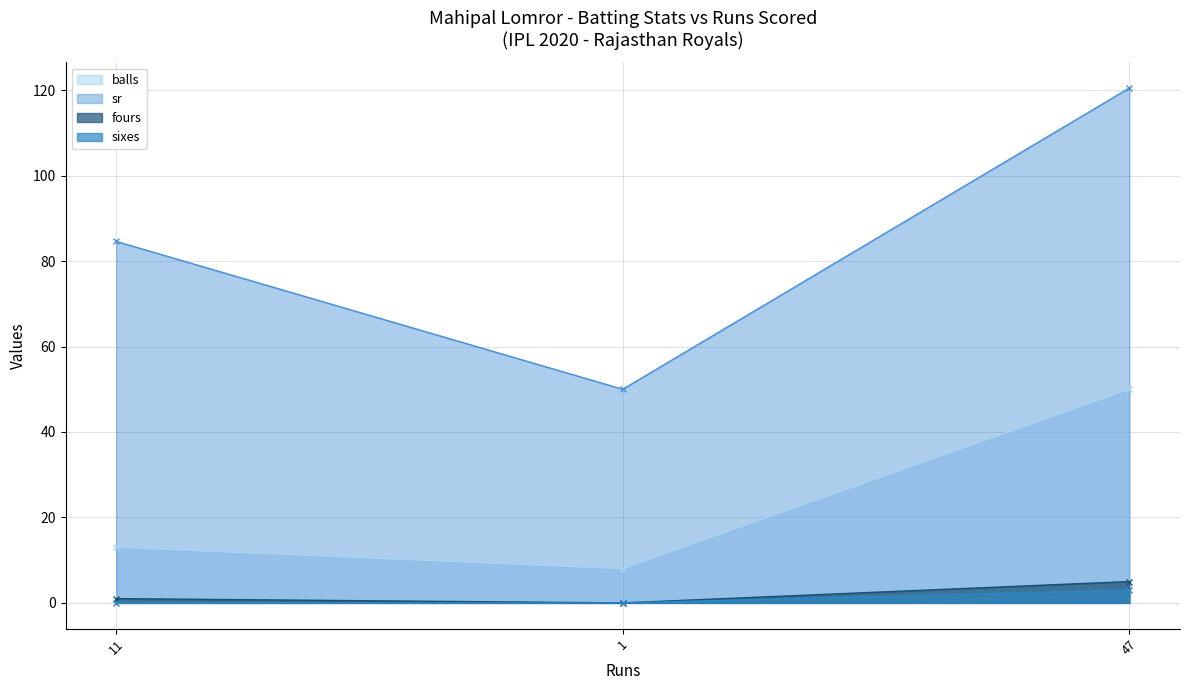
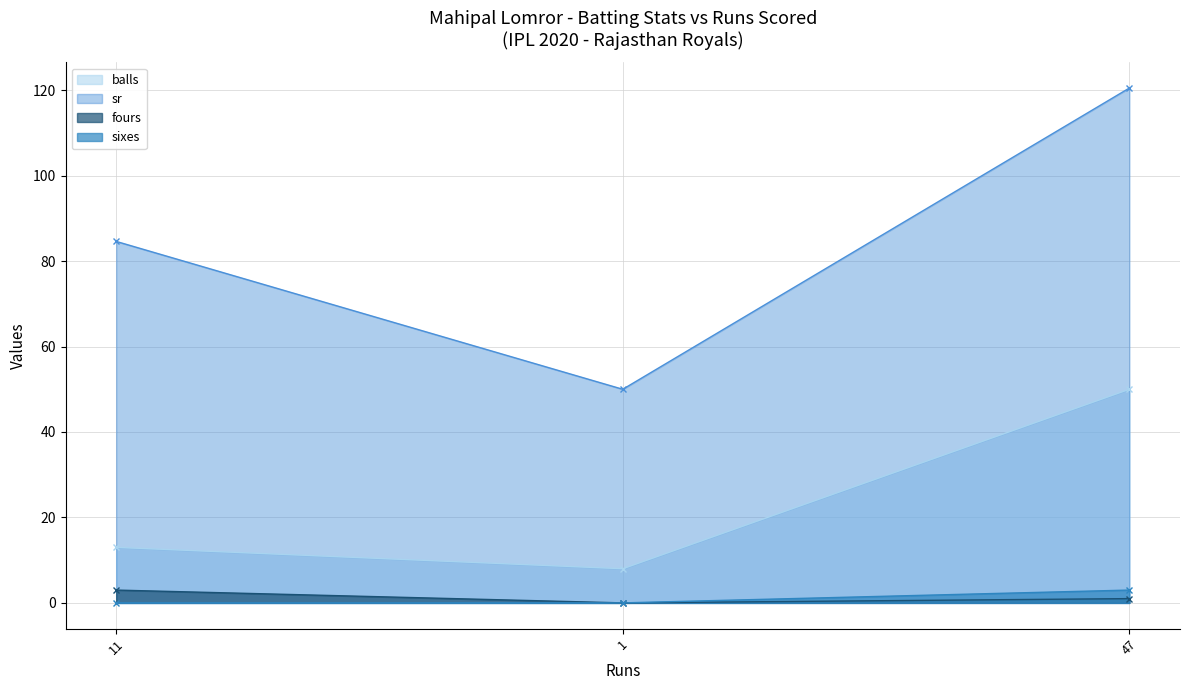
  {
    "balls": {
      "11": 13,
      "1": 8,
      "47": 50
    },
    "fours": {
-     "11": 1,
-     "47": 5
+     "11": 3,
+     "47": 1
    }
  }
